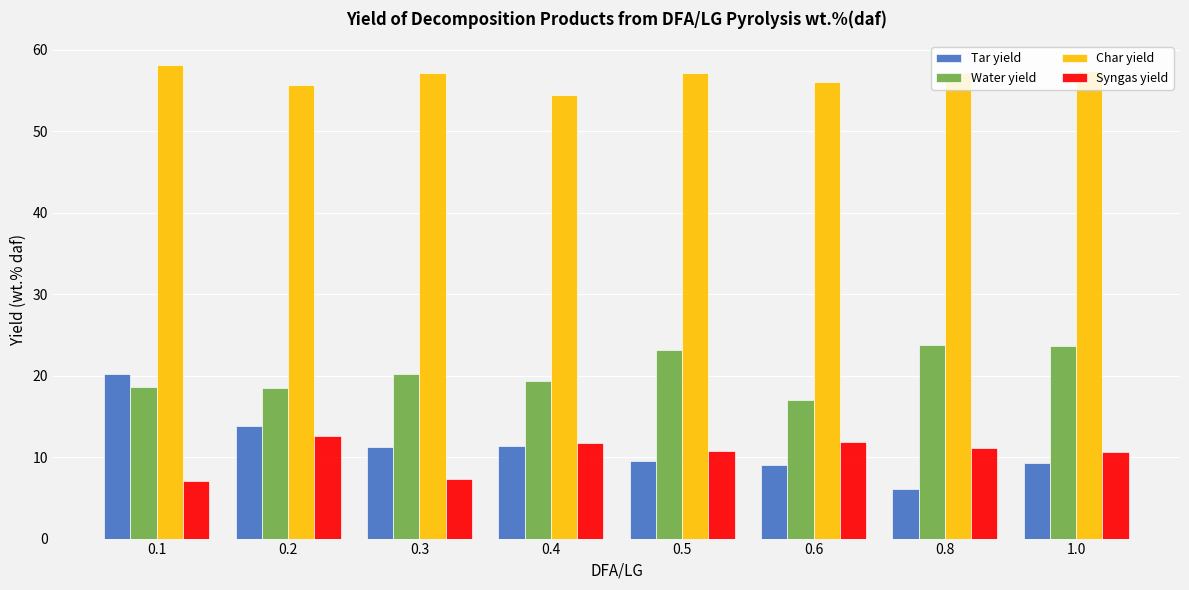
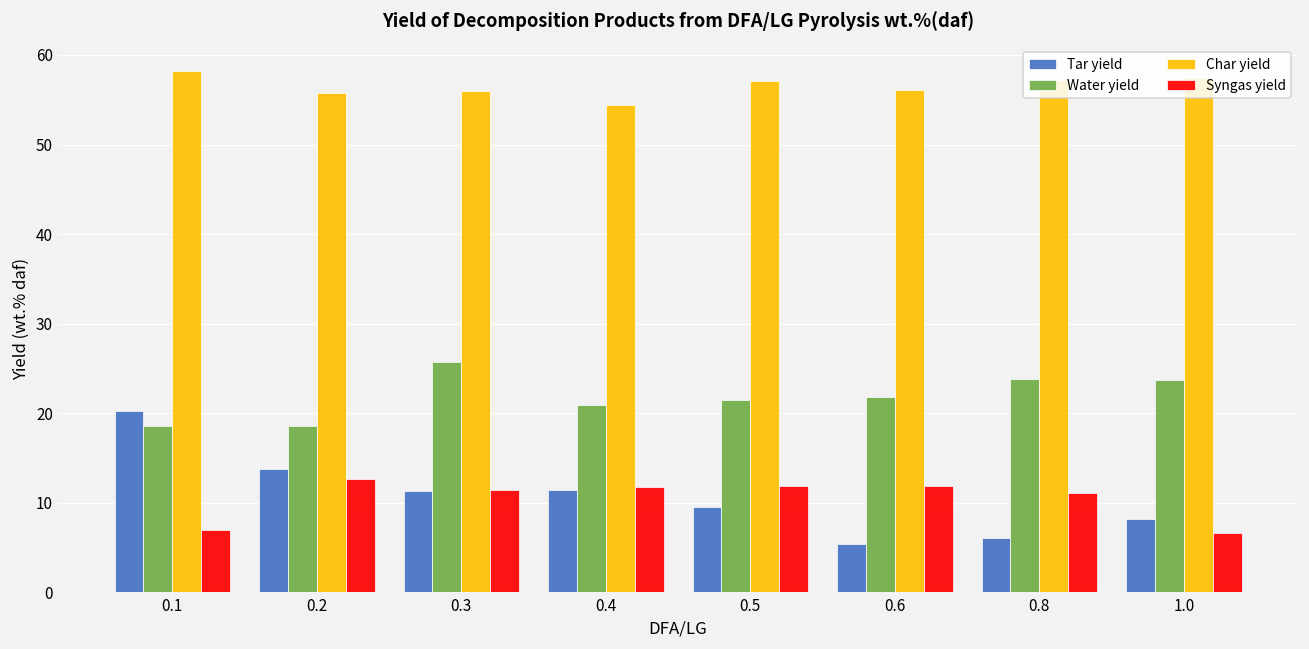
  {
    "Tar yield": {
      "0.1": 20,
      "0.2": 14,
      "0.3": 11,
      "0.4": 11,
      "0.5": 9,
-     "0.6": 9,
+     "0.6": 5,
      "0.8": 6,
-     "1.0": 9
+     "1.0": 8
    },
    "Water yield": {
      "0.1": 19,
      "0.2": 19,
-     "0.3": 20,
-     "0.4": 19,
-     "0.5": 23,
-     "0.6": 17,
+     "0.3": 26,
+     "0.4": 21,
+     "0.5": 22,
+     "0.6": 22,
      "0.8": 24,
      "1.0": 24
    },
    "Char yield": {
      "0.1": 58,
      "0.2": 56,
-     "0.3": 57,
+     "0.3": 56,
      "0.4": 54,
      "0.5": 57,
      "0.6": 56
    },
    "Syngas yield": {
      "0.1": 7,
      "0.2": 13,
-     "0.3": 7,
+     "0.3": 11,
      "0.4": 12,
-     "0.5": 11,
+     "0.5": 12,
      "0.6": 12,
      "0.8": 11,
-     "1.0": 11
+     "1.0": 7
    }
  }
